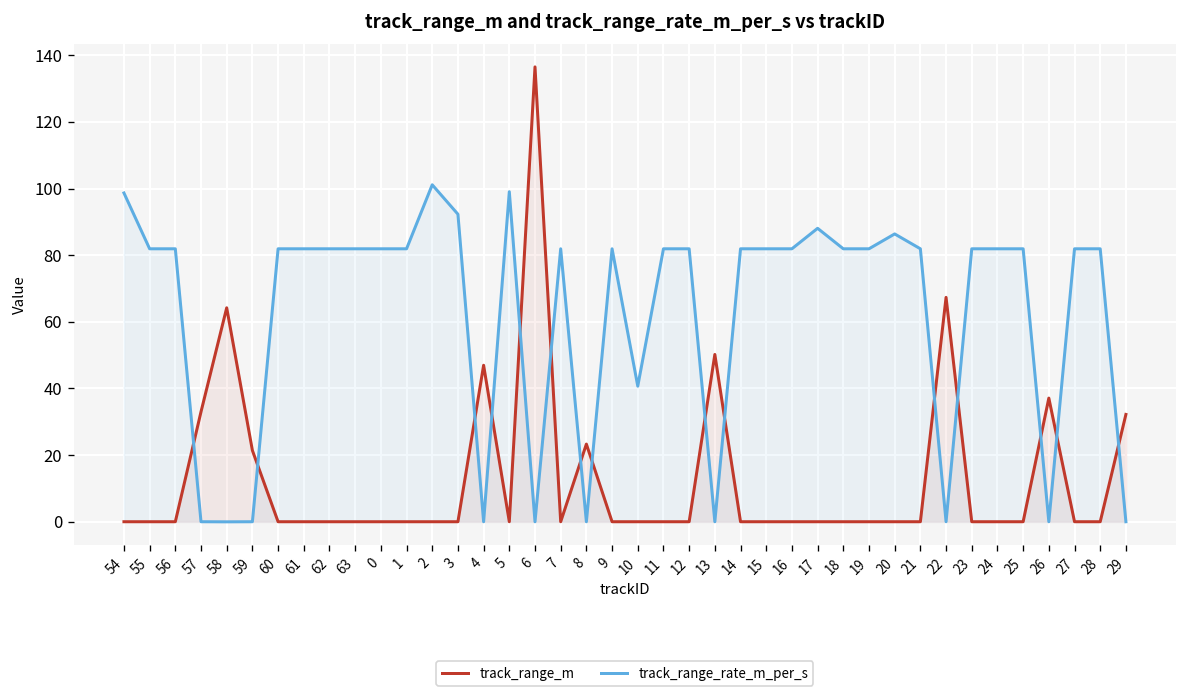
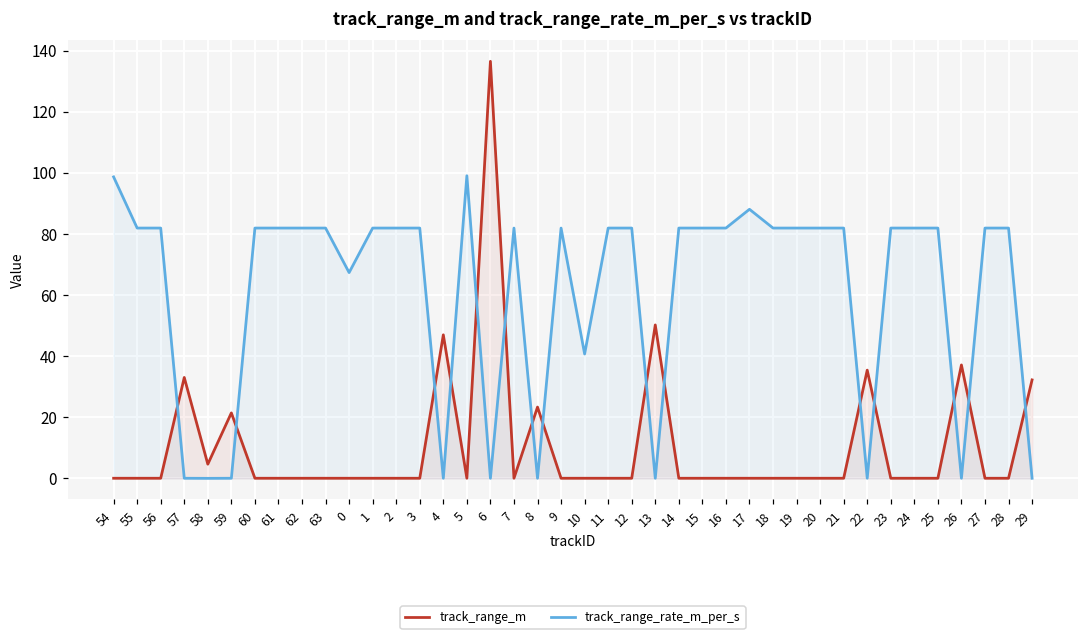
  {
    "track_range_m": {
      "54": 0,
      "55": 0,
      "56": 0,
      "57": 33,
-     "58": 64,
+     "58": 5,
      "59": 21,
      "60": 0,
      "61": 0,
      "62": 0,
      "63": 0,
      "0": 0,
      "1": 0,
      "2": 0,
      "3": 0,
      "4": 47,
      "5": 0,
      "6": 137,
      "7": 0,
      "8": 23,
      "9": 0,
      "10": 0,
      "11": 0,
      "12": 0,
      "13": 50,
      "14": 0,
      "15": 0,
      "16": 0,
      "17": 0,
      "18": 0,
      "19": 0,
      "20": 0,
      "21": 0,
-     "22": 67,
+     "22": 35,
      "23": 0,
      "24": 0,
      "25": 0,
      "26": 37,
      "27": 0,
      "28": 0,
      "29": 32
    },
    "track_range_rate_m_per_s": {
      "54": 99,
      "55": 82,
      "56": 82,
      "57": 0,
      "58": 0,
      "59": 0,
      "60": 82,
      "61": 82,
      "62": 82,
      "63": 82,
-     "0": 82,
+     "0": 67,
      "1": 82,
-     "2": 101,
-     "3": 92,
+     "2": 82,
+     "3": 82,
      "4": 0,
      "5": 99,
      "6": 0,
      "7": 82,
      "8": 0,
      "9": 82,
      "10": 41,
      "11": 82,
      "12": 82,
      "13": 0,
      "14": 82,
      "15": 82,
      "16": 82,
      "17": 88,
      "18": 82,
      "19": 82,
-     "20": 86,
+     "20": 82,
      "21": 82,
      "22": 0,
      "23": 82,
      "24": 82,
      "25": 82,
      "26": 0,
      "27": 82,
      "28": 82,
      "29": 0
    }
  }
